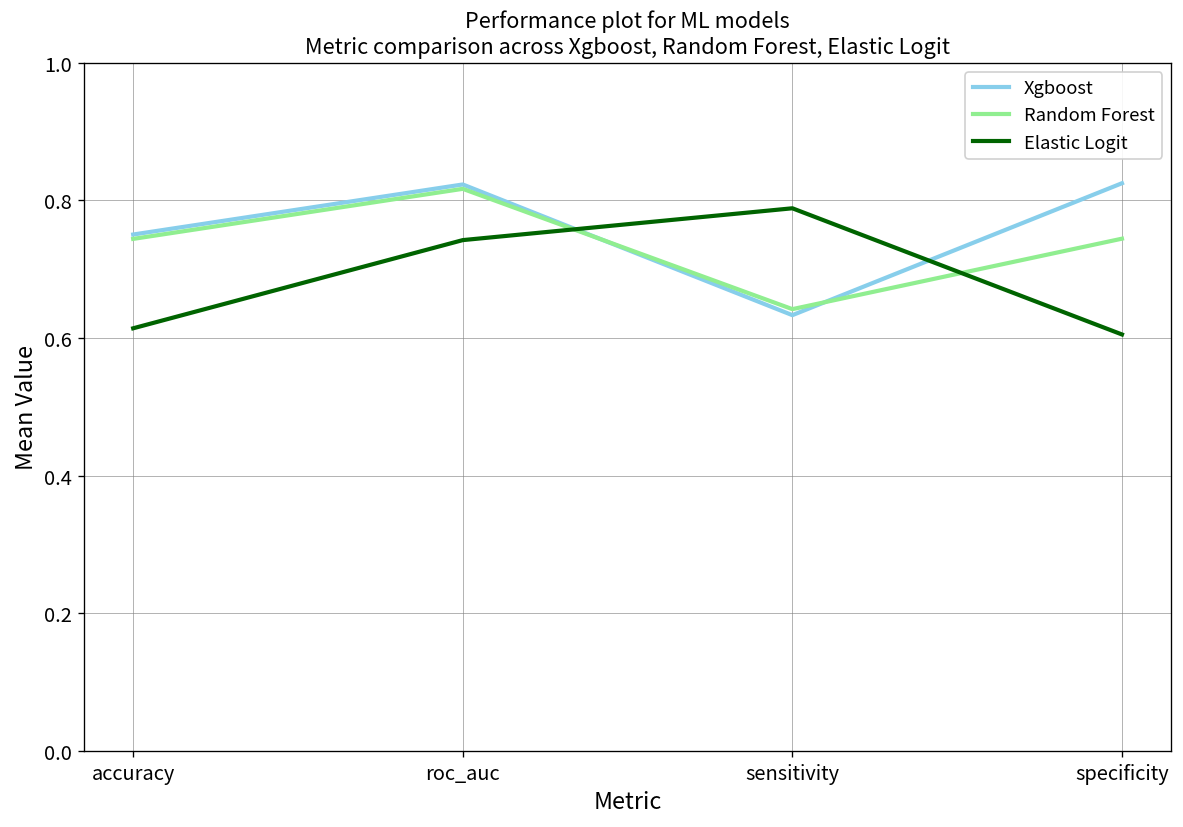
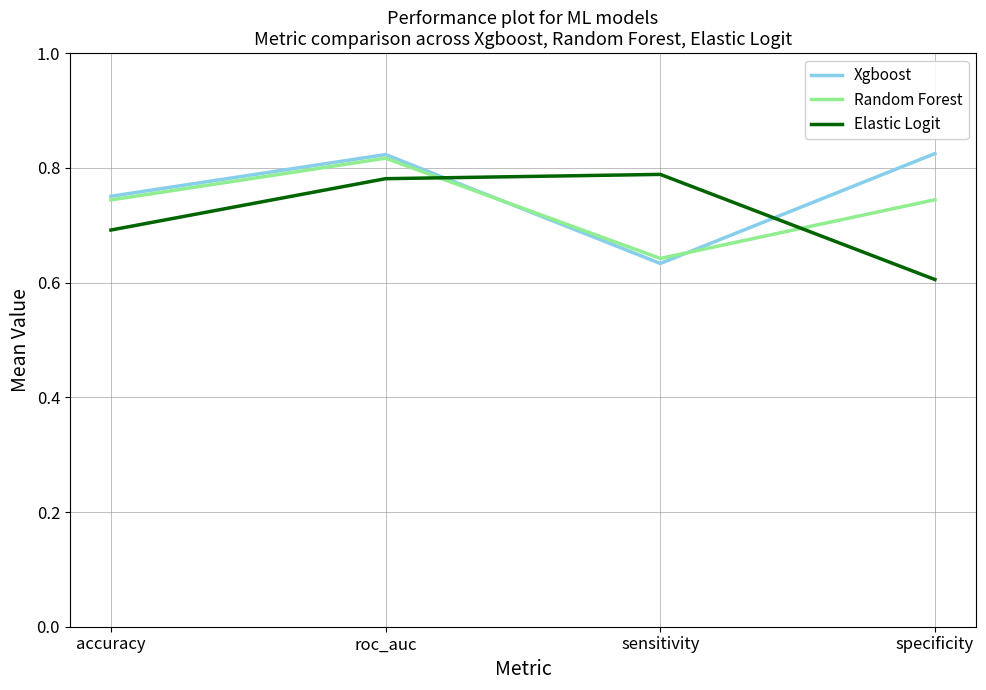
  {
    "Xgboost": {
      "accuracy": 0.75,
      "roc_auc": 0.82,
      "sensitivity": 0.63,
      "specificity": 0.82
    },
    "Random Forest": {
      "accuracy": 0.74,
      "roc_auc": 0.82,
      "sensitivity": 0.64,
      "specificity": 0.74
    },
    "Elastic Logit": {
-     "accuracy": 0.61,
-     "roc_auc": 0.74,
+     "accuracy": 0.69,
+     "roc_auc": 0.78,
      "sensitivity": 0.79,
      "specificity": 0.61
    }
  }
